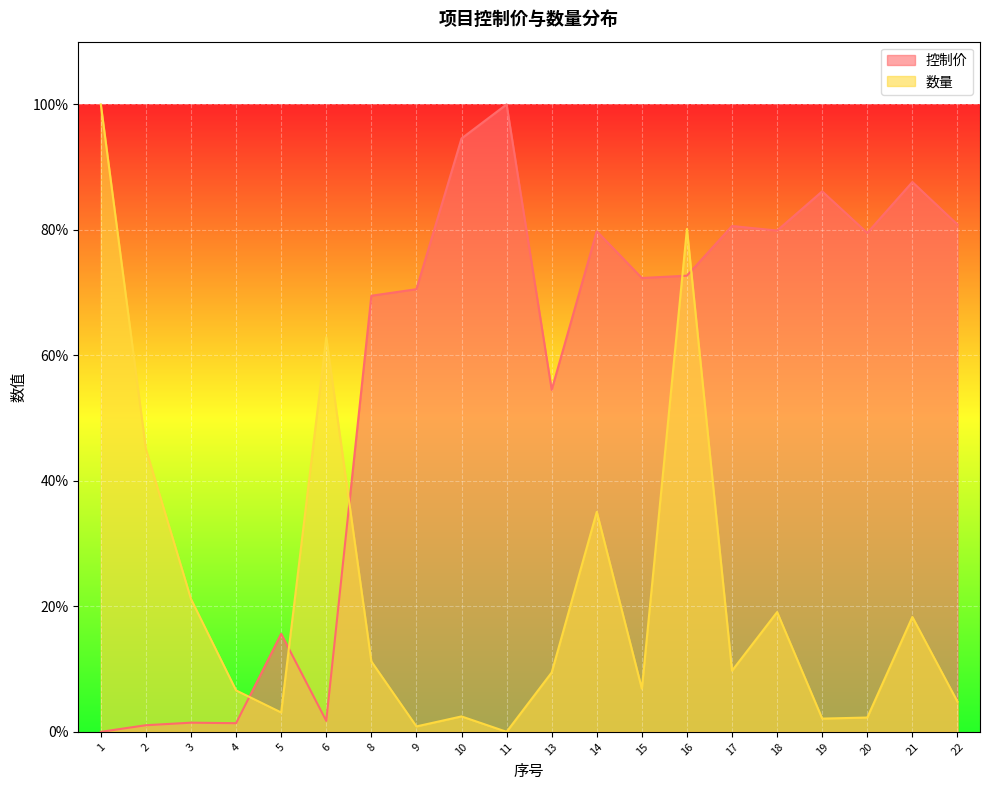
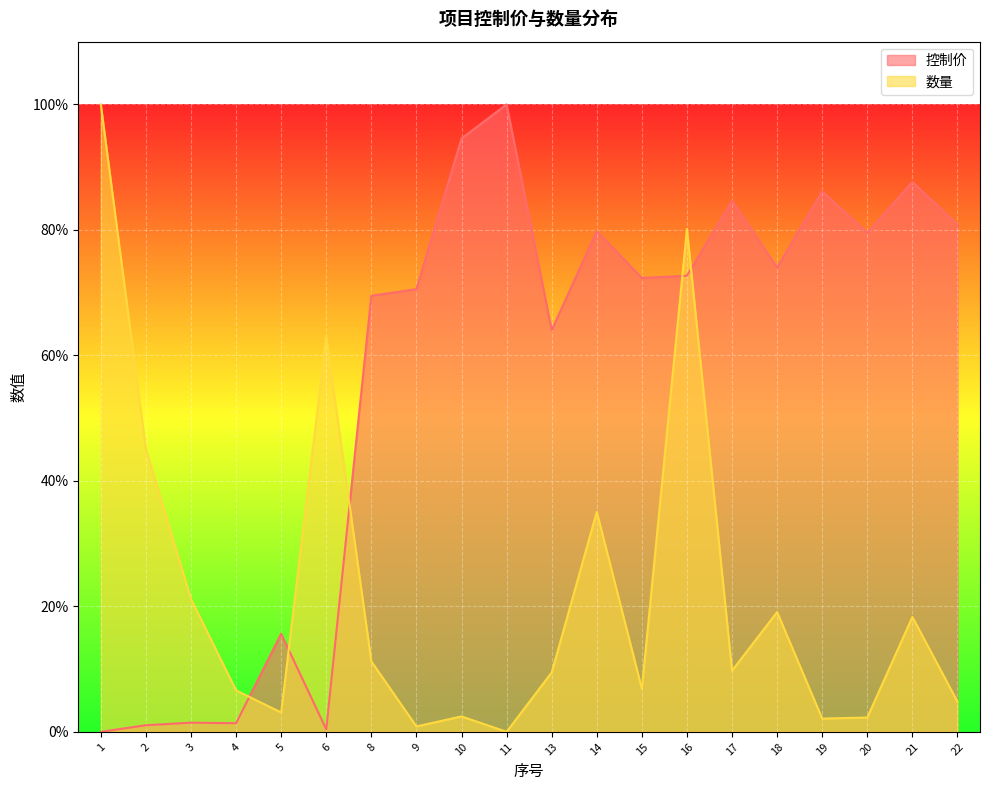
  {
    "控制价": {
      "1": "0%",
      "2": "1%",
      "3": "1%",
      "4": "1%",
      "5": "16%",
-     "6": "2%",
+     "6": "0%",
      "8": "70%",
      "9": "71%",
      "10": "95%",
      "11": "100%",
-     "13": "55%",
+     "13": "64%",
      "14": "80%",
      "15": "72%",
      "16": "73%",
-     "17": "81%",
-     "18": "80%",
+     "17": "85%",
+     "18": "74%",
      "19": "86%",
      "20": "80%",
      "21": "88%",
      "22": "81%"
    },
    "数量": {
      "1": "100%",
      "2": "45%",
      "3": "21%",
      "4": "7%",
      "5": "3%",
      "6": "63%",
      "8": "11%",
      "9": "1%",
      "10": "2%",
      "11": "0%",
      "13": "9%",
      "14": "35%",
      "15": "7%",
      "16": "80%",
      "17": "10%",
      "18": "19%",
      "19": "2%",
      "20": "2%",
      "21": "18%",
      "22": "5%"
    }
  }
